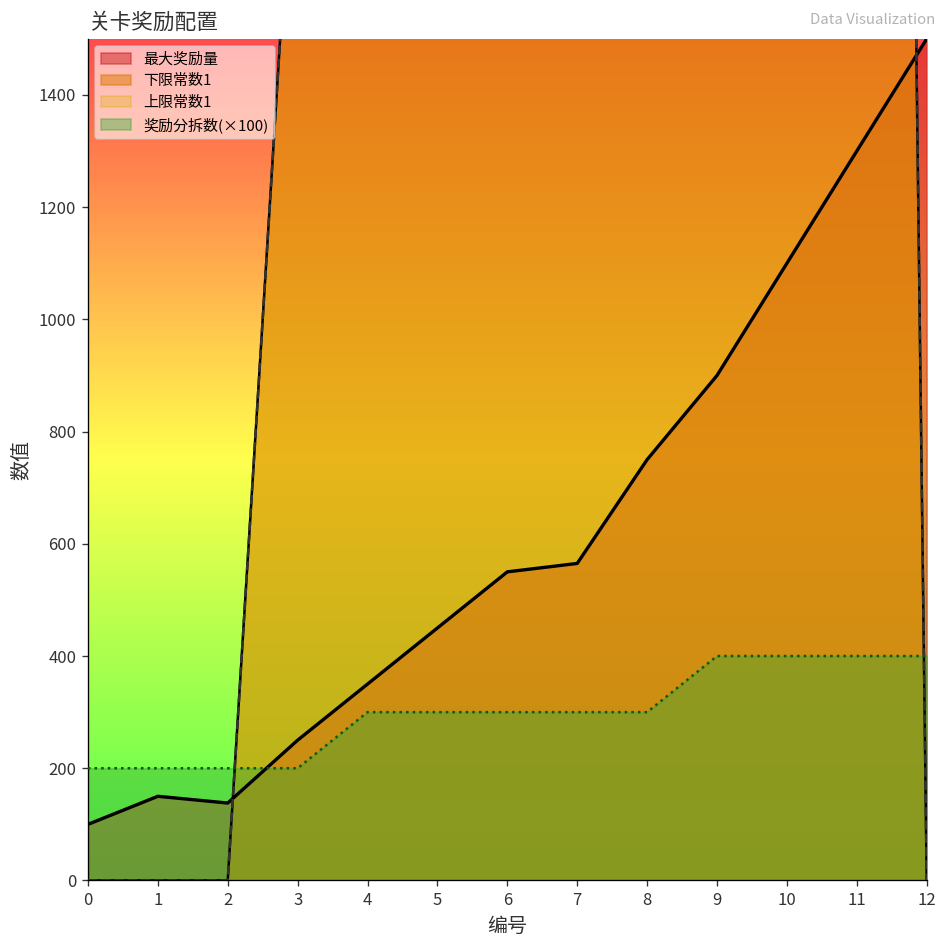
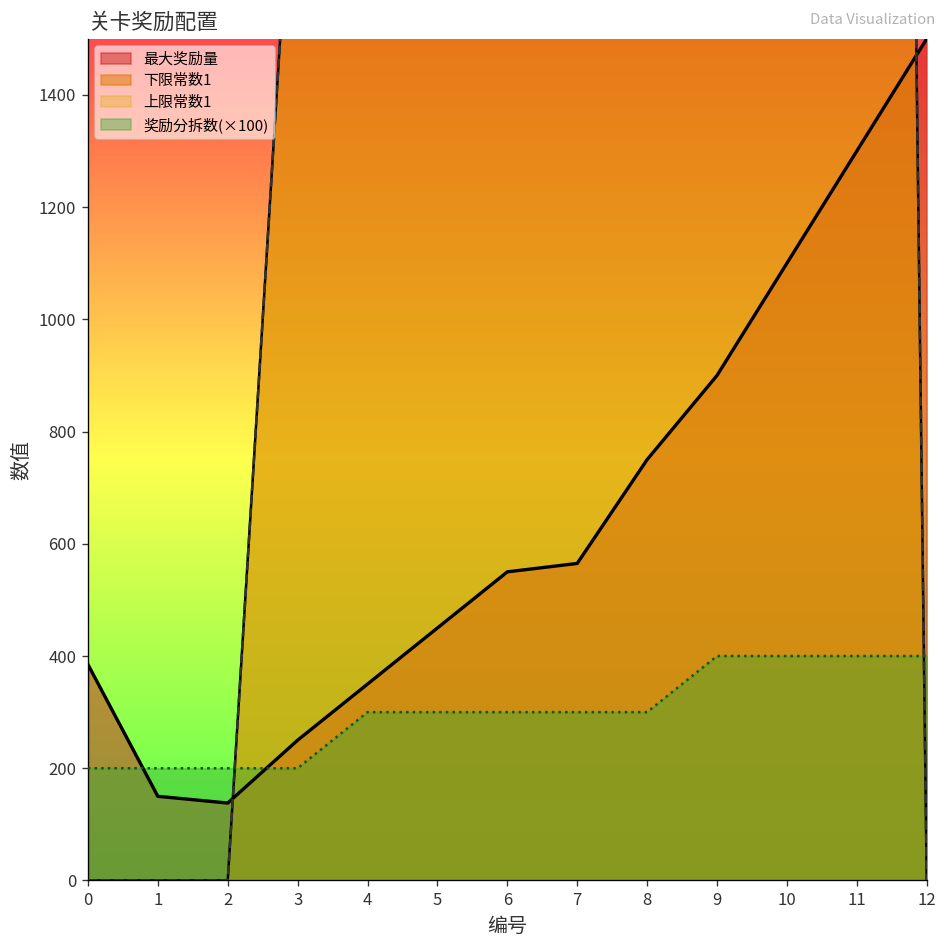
  {
    "最大奖励量": {
-     "0": 100,
+     "0": 390,
      "1": 150,
      "2": 140,
      "3": 250,
      "4": 350,
      "5": 450,
      "6": 550,
      "7": 570,
      "8": 750,
      "9": 900,
      "10": 1100,
      "11": 1300,
      "12": 1500
    },
    "上限常数1": {
      "0": 0,
      "1": 0,
      "2": 0,
      "12": 0
    },
    "奖励分拆数(×100)": {
      "0": 200,
      "1": 200,
      "2": 200,
      "3": 200,
      "4": 300,
      "5": 300,
      "6": 300,
      "7": 300,
      "8": 300,
      "9": 400,
      "10": 400,
      "11": 400,
      "12": 400
    }
  }
